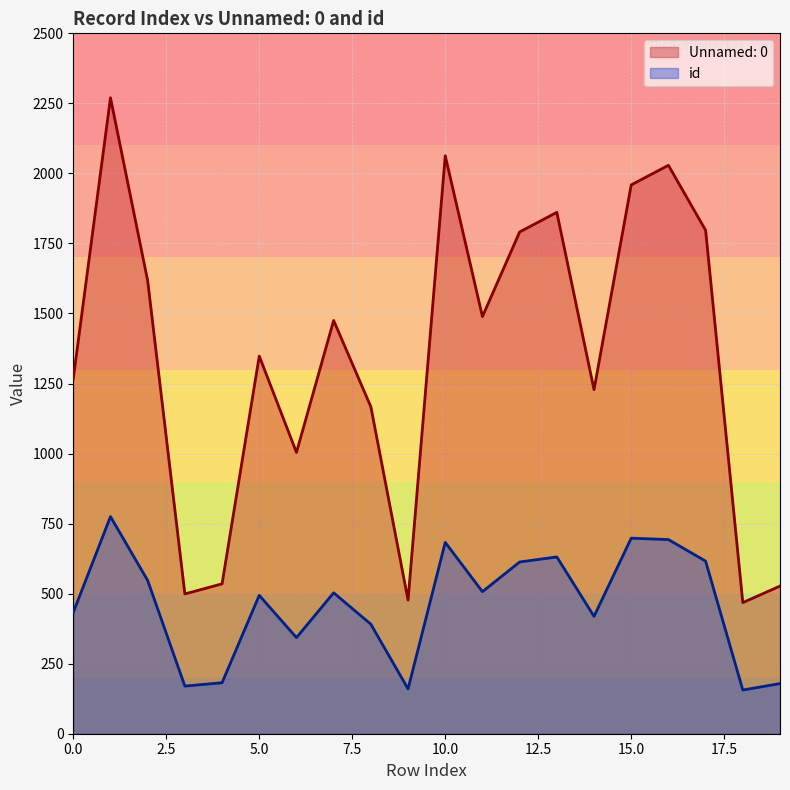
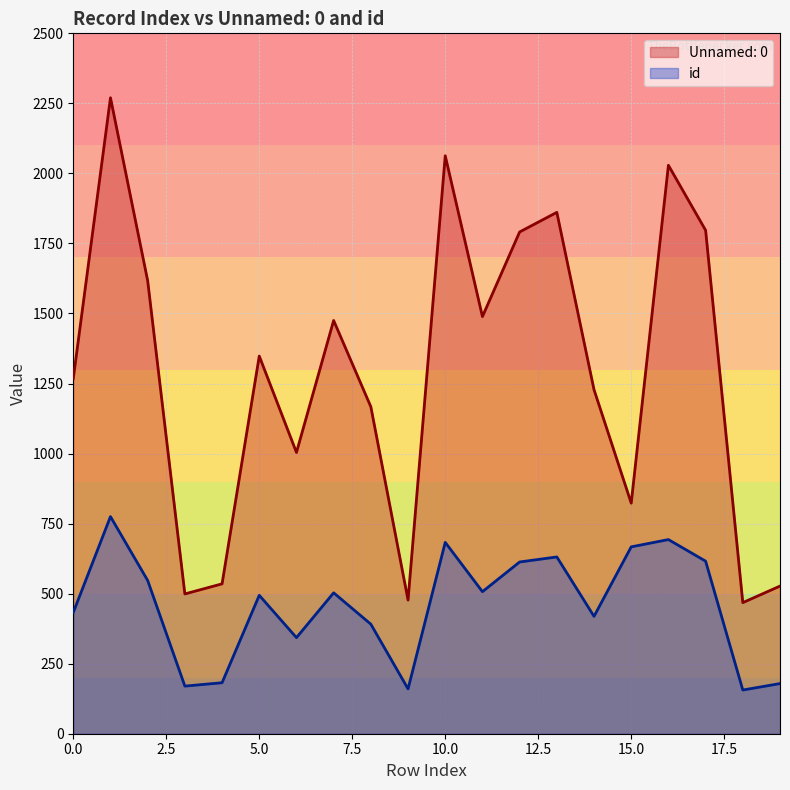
  {
    "Unnamed: 0": {
      "0.0": 1270,
      "5.0": 1350,
      "10.0": 2060,
-     "15.0": 1960
+     "15.0": 820
    },
    "id": {
      "0.0": 430,
      "5.0": 490,
      "10.0": 680,
-     "15.0": 700
+     "15.0": 670
    }
  }
